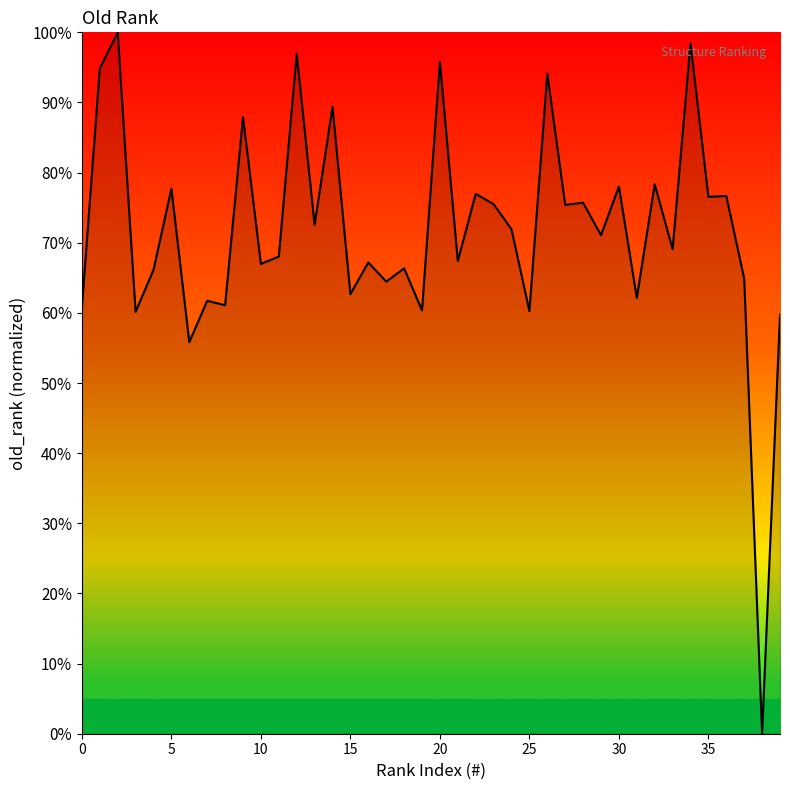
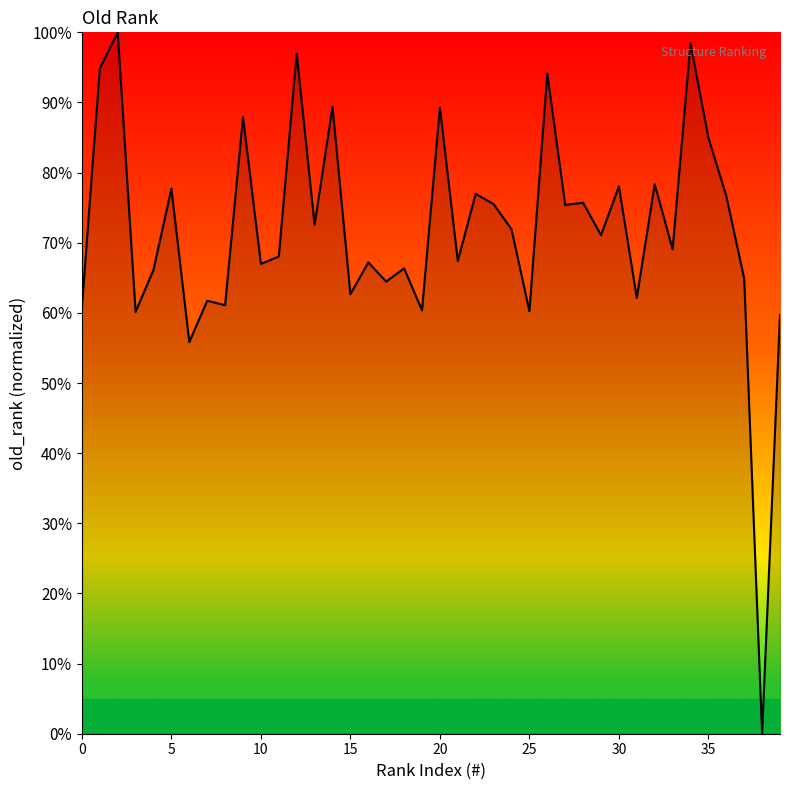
  {
    "0": "61%",
    "5": "78%",
    "10": "67%",
    "15": "63%",
-   "20": "96%",
+   "20": "89%",
    "25": "60%",
    "30": "78%",
-   "35": "77%"
+   "35": "85%"
  }
